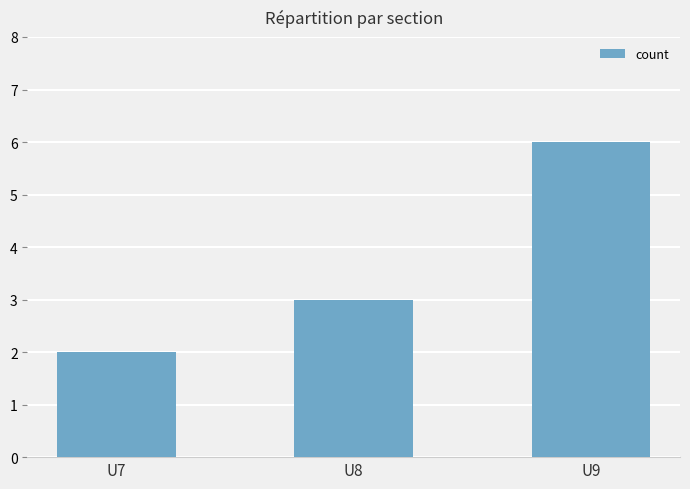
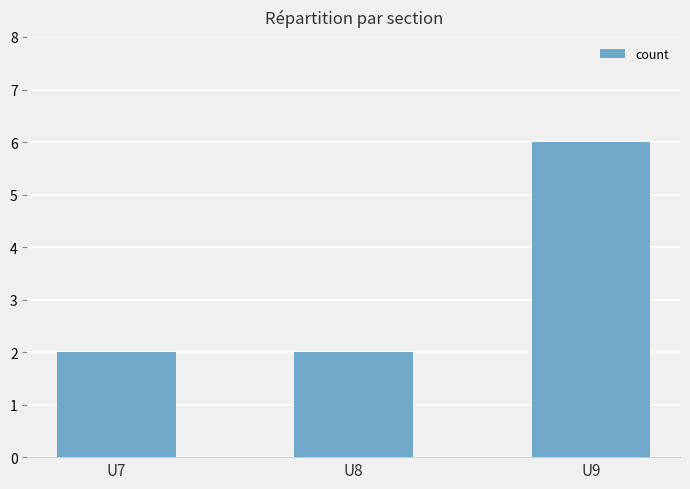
  {
    "U7": 2,
-   "U8": 3,
+   "U8": 2,
    "U9": 6
  }
